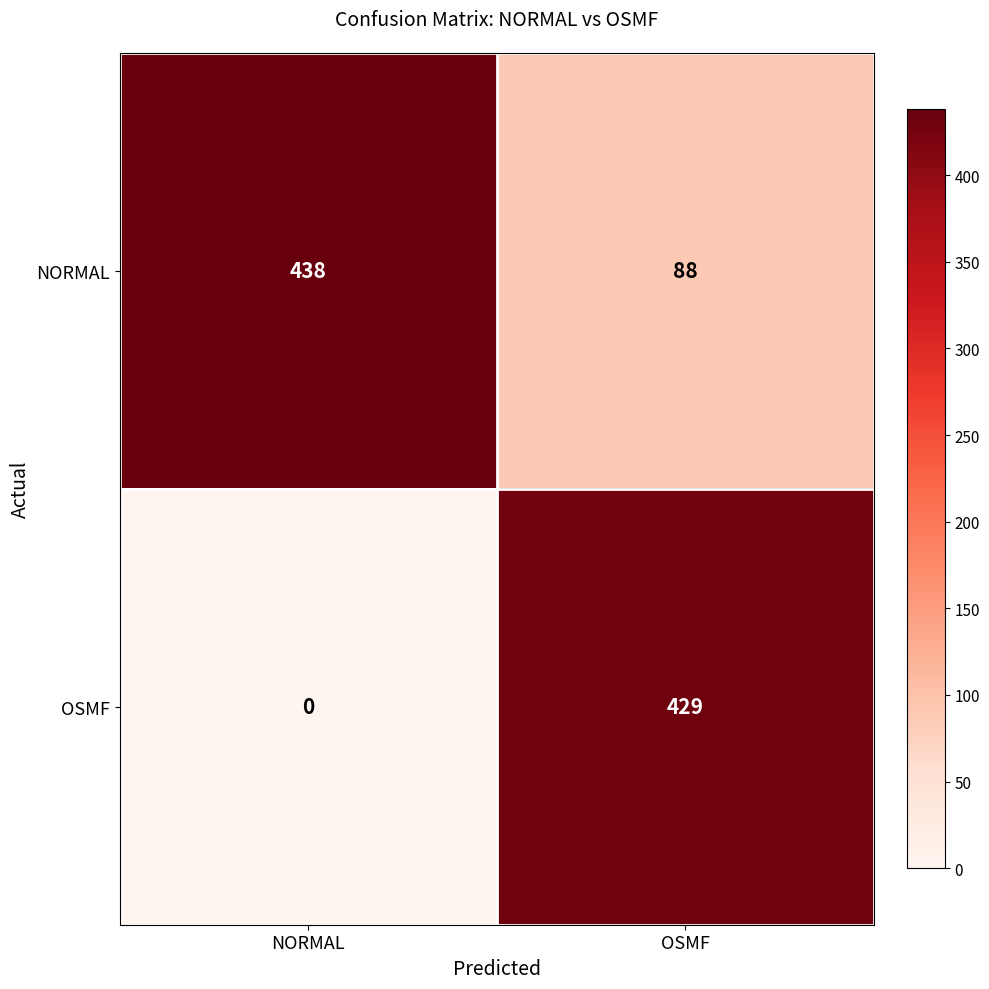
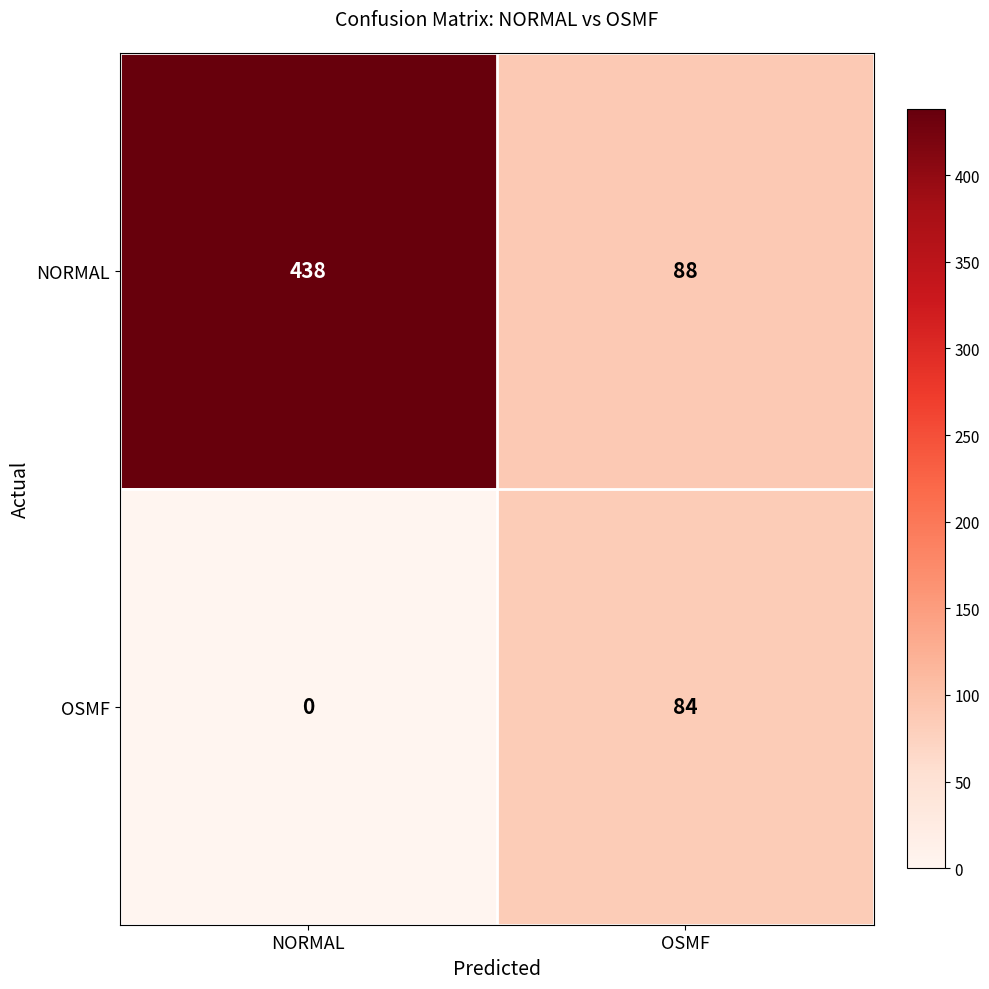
  {
    "NORMAL": {
      "NORMAL": 438,
      "OSMF": 88
    },
    "OSMF": {
      "NORMAL": 0,
-     "OSMF": 429
+     "OSMF": 84
    }
  }
